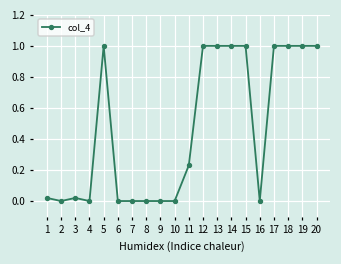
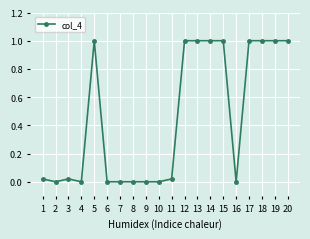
  {
    "1": 0.02,
    "2": 0.00,
    "3": 0.02,
    "4": 0.00,
    "5": 1.00,
    "6": 0.00,
    "7": 0.00,
    "8": 0.00,
    "9": 0.00,
    "10": 0.00,
-   "11": 0.23,
+   "11": 0.02,
    "12": 1.00,
    "13": 1.00,
    "14": 1.00,
    "15": 1.00,
    "16": 0.00,
    "17": 1.00,
    "18": 1.00,
    "19": 1.00,
    "20": 1.00
  }
